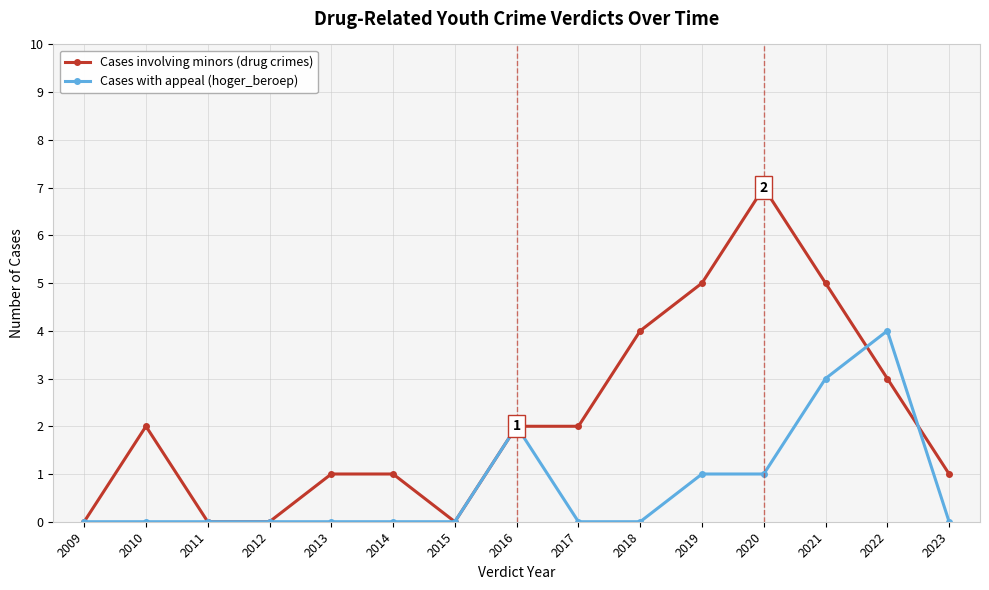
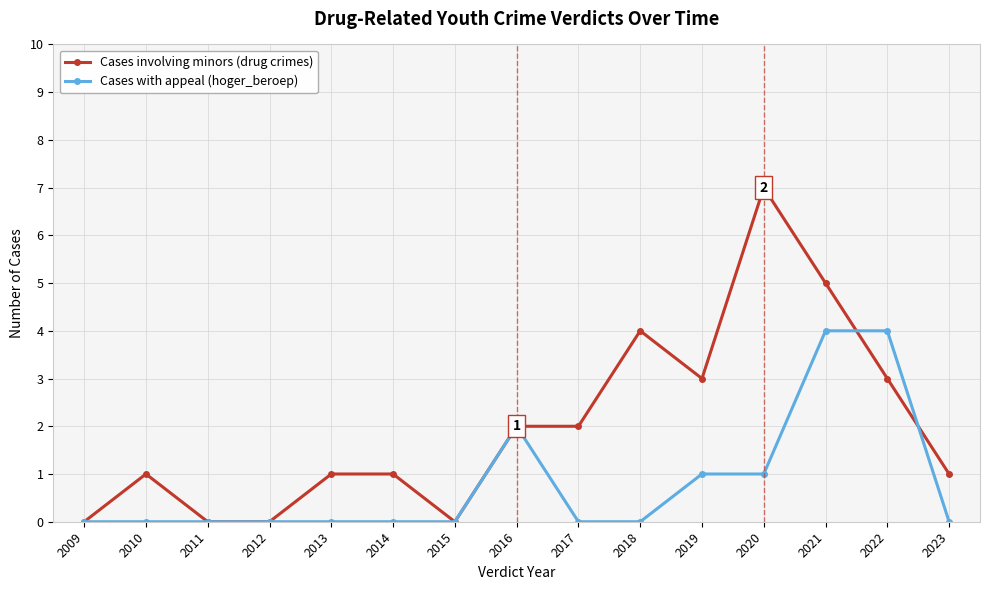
  {
    "Cases involving minors (drug crimes)": {
-     "2010": 2,
+     "2010": 1,
      "2013": 1,
      "2014": 1,
      "2017": 2,
      "2018": 4,
-     "2019": 5,
+     "2019": 3,
      "2021": 5,
      "2022": 3,
      "2023": 1
    },
    "Cases with appeal (hoger_beroep)": {
      "2010": 0,
      "2013": 0,
      "2014": 0,
      "2017": 0,
      "2018": 0,
      "2019": 1,
      "2020": 1,
-     "2021": 3,
+     "2021": 4,
      "2022": 4,
      "2023": 0
    }
  }
